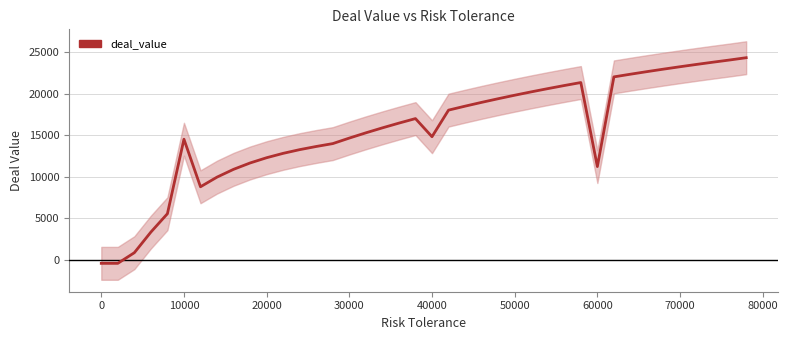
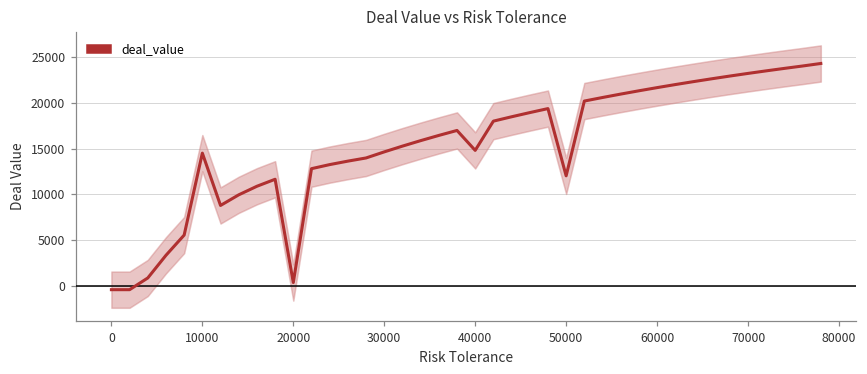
  {
    "deal_value": {
      "0": 0,
      "10000": 15000,
-     "20000": 12000,
+     "20000": 0,
      "30000": 15000,
      "40000": 15000,
-     "50000": 20000,
-     "60000": 11000,
+     "50000": 12000,
+     "60000": 22000,
      "70000": 23000
    }
  }
